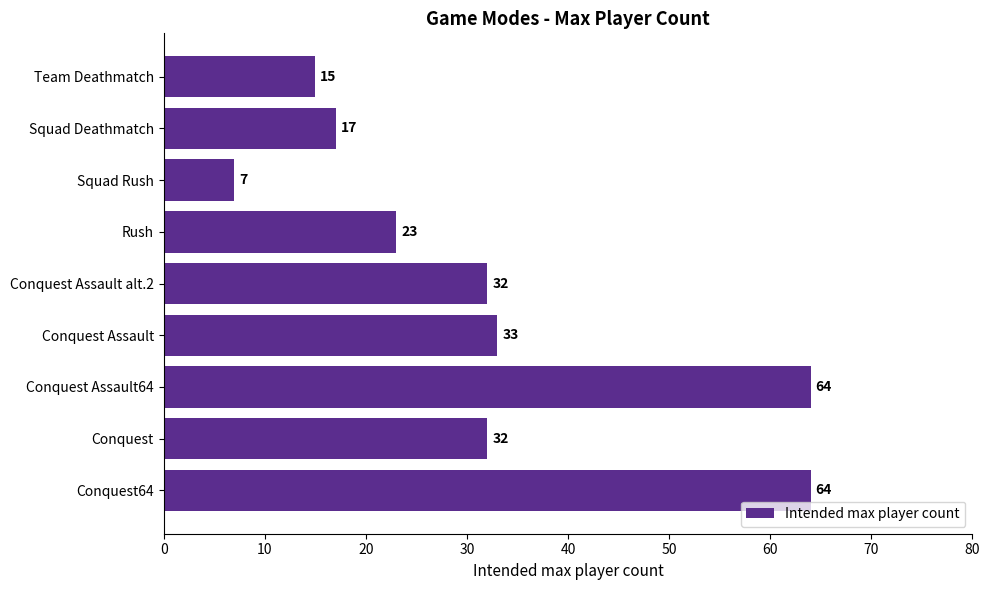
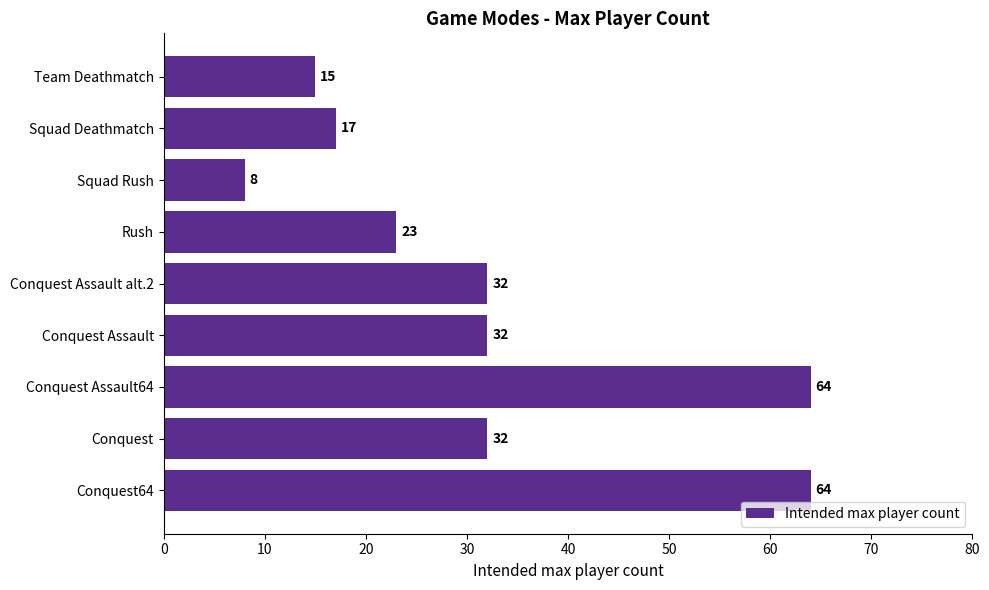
  {
    "Team Deathmatch": 15,
    "Squad Deathmatch": 17,
-   "Squad Rush": 7,
+   "Squad Rush": 8,
    "Rush": 23,
    "Conquest Assault alt.2": 32,
-   "Conquest Assault": 33,
+   "Conquest Assault": 32,
    "Conquest Assault64": 64,
    "Conquest": 32,
    "Conquest64": 64
  }
